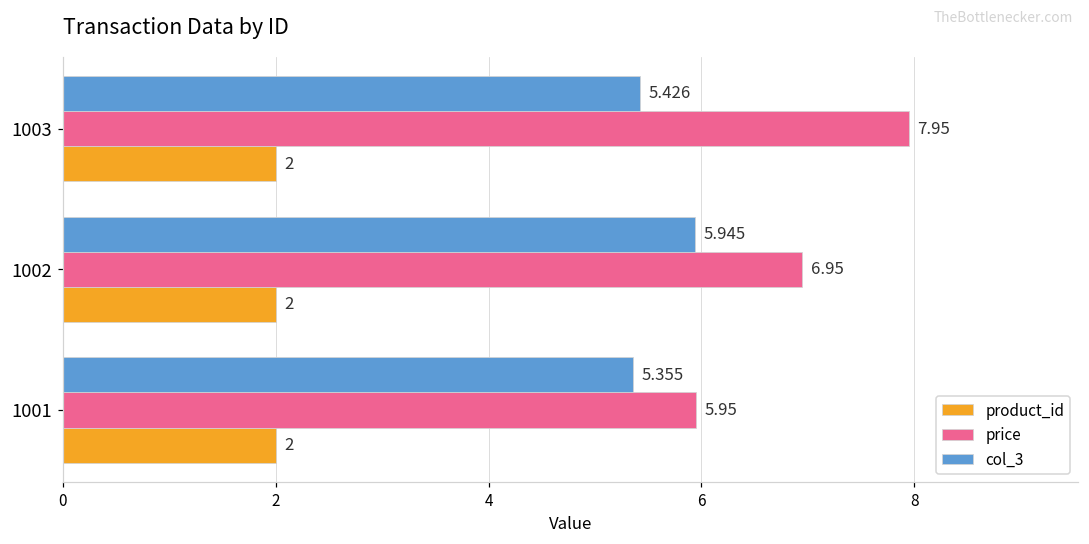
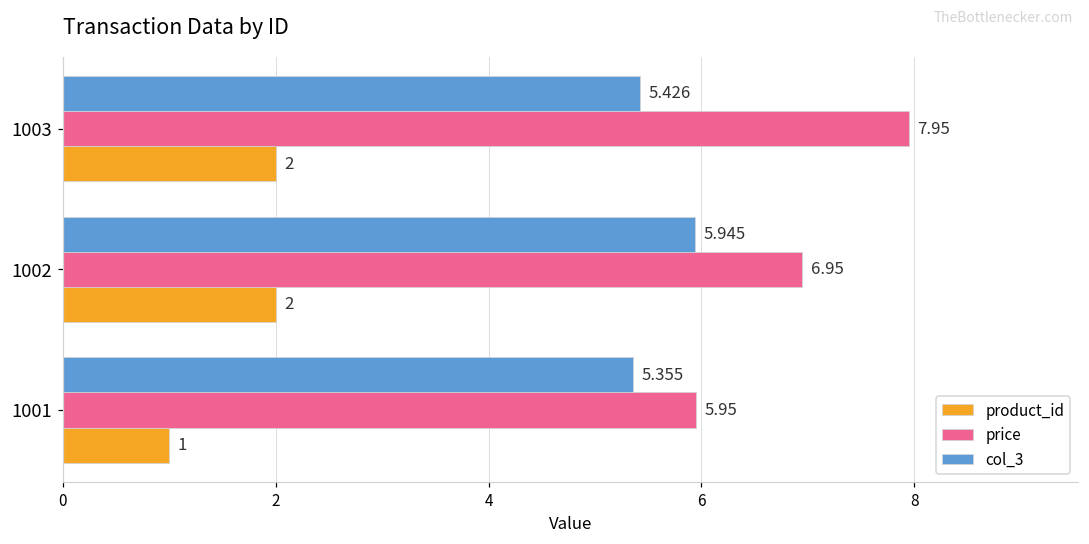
  {
    "product_id": {
      "1003": 2,
      "1002": 2,
-     "1001": 2
+     "1001": 1
    },
    "price": {
      "1003": 7.95,
      "1002": 6.95,
      "1001": 5.95
    },
    "col_3": {
      "1003": 5.426,
      "1002": 5.945,
      "1001": 5.355
    }
  }
